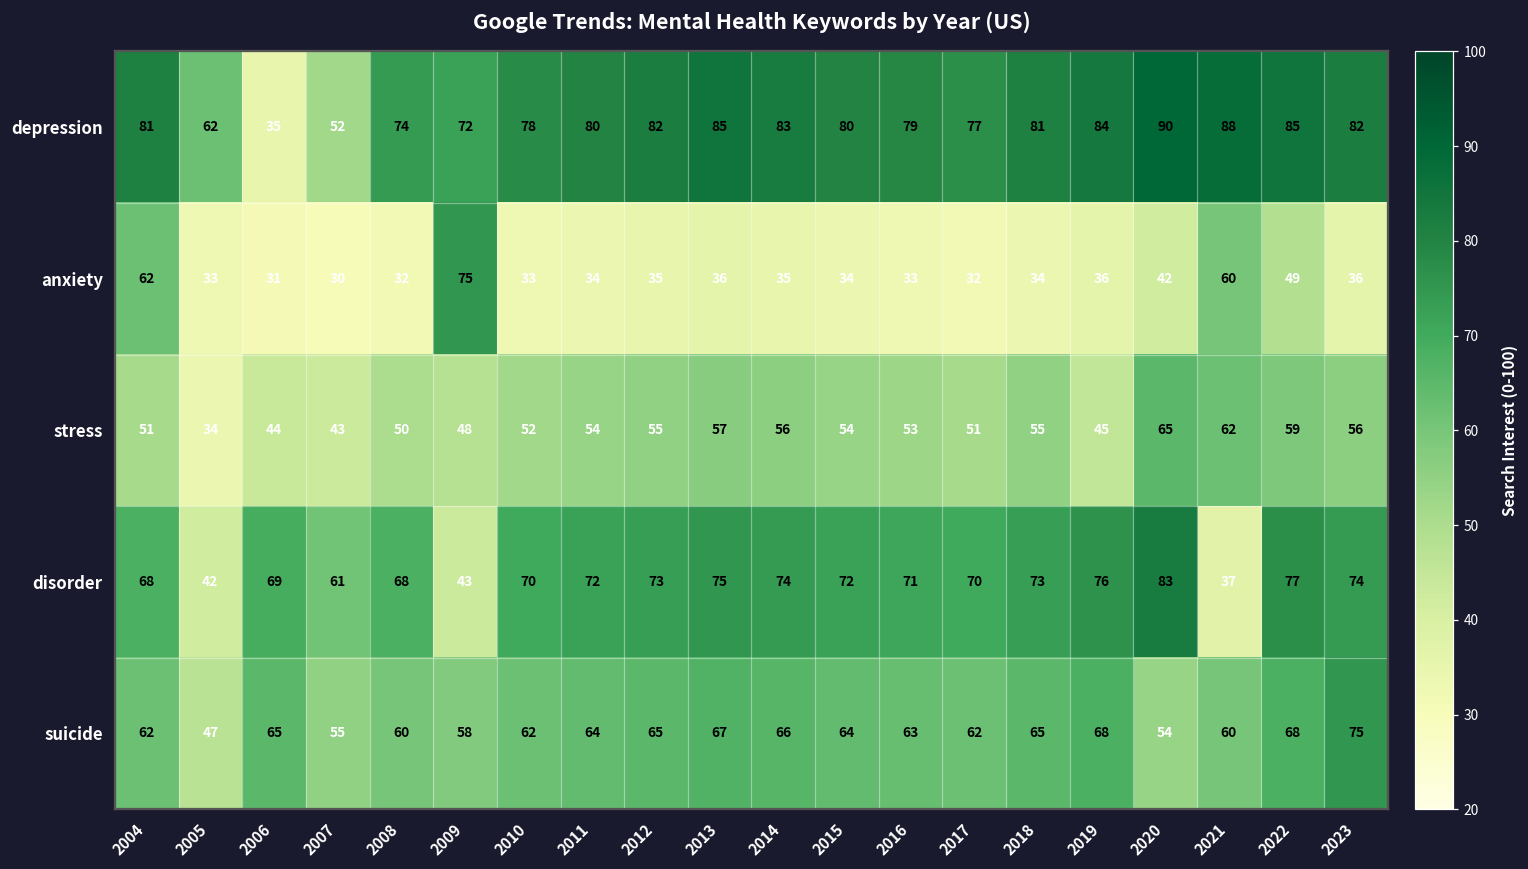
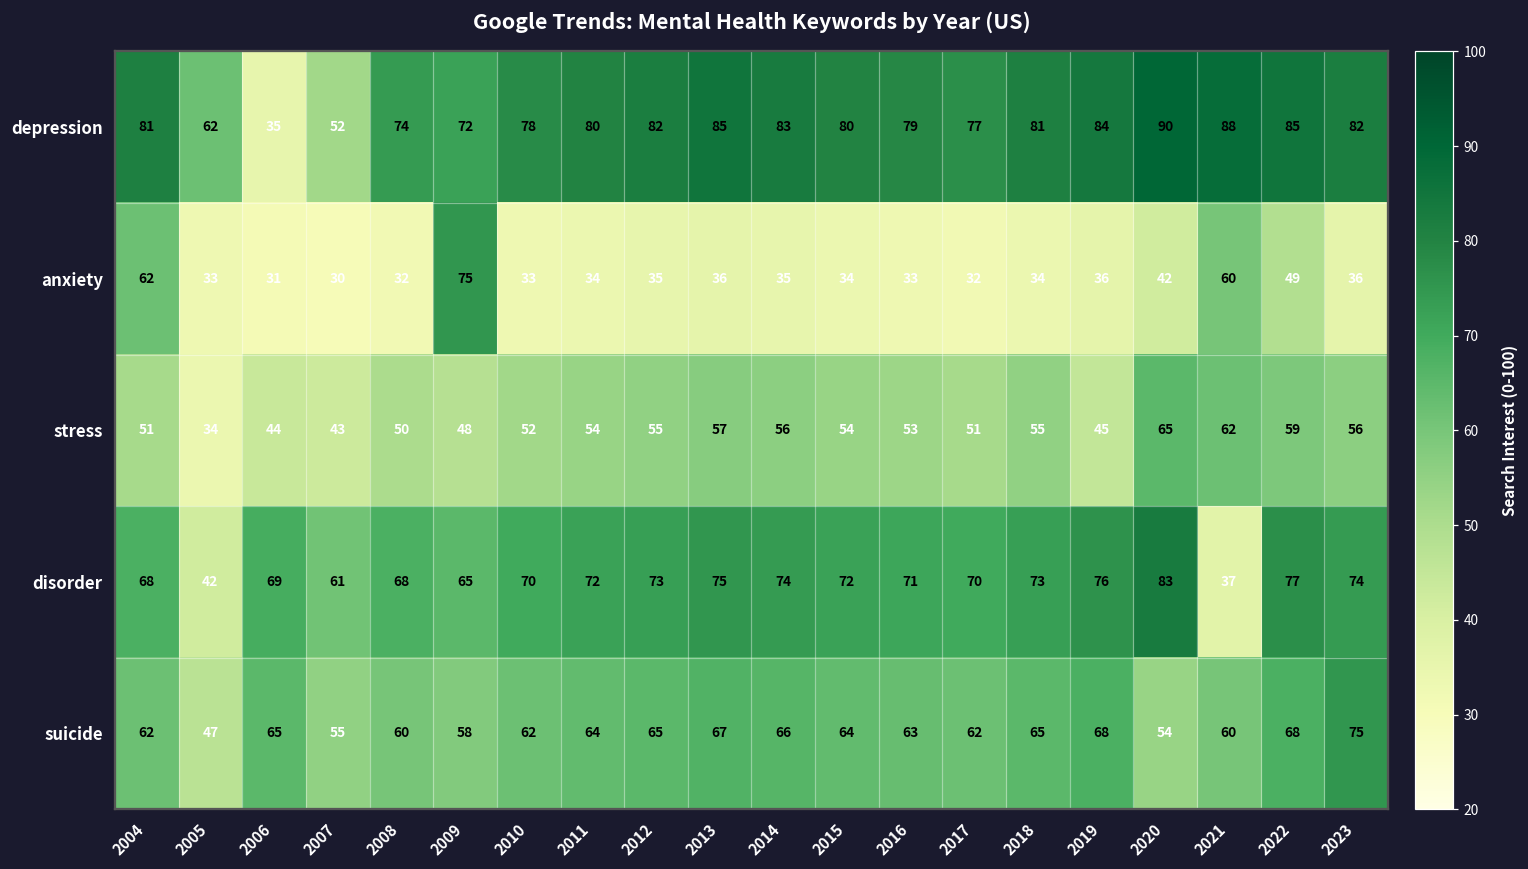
  {
    "depression": {
      "2004": 81,
      "2005": 62,
      "2006": 35,
      "2007": 52,
      "2008": 74,
      "2009": 72,
      "2010": 78,
      "2011": 80,
      "2012": 82,
      "2013": 85,
      "2014": 83,
      "2015": 80,
      "2016": 79,
      "2017": 77,
      "2018": 81,
      "2019": 84,
      "2020": 90,
      "2021": 88,
      "2022": 85,
      "2023": 82
    },
    "anxiety": {
      "2004": 62,
      "2005": 33,
      "2006": 31,
      "2007": 30,
      "2008": 32,
      "2009": 75,
      "2010": 33,
      "2011": 34,
      "2012": 35,
      "2013": 36,
      "2014": 35,
      "2015": 34,
      "2016": 33,
      "2017": 32,
      "2018": 34,
      "2019": 36,
      "2020": 42,
      "2021": 60,
      "2022": 49,
      "2023": 36
    },
    "stress": {
      "2004": 51,
      "2005": 34,
      "2006": 44,
      "2007": 43,
      "2008": 50,
      "2009": 48,
      "2010": 52,
      "2011": 54,
      "2012": 55,
      "2013": 57,
      "2014": 56,
      "2015": 54,
      "2016": 53,
      "2017": 51,
      "2018": 55,
      "2019": 45,
      "2020": 65,
      "2021": 62,
      "2022": 59,
      "2023": 56
    },
    "disorder": {
      "2004": 68,
      "2005": 42,
      "2006": 69,
      "2007": 61,
      "2008": 68,
-     "2009": 43,
+     "2009": 65,
      "2010": 70,
      "2011": 72,
      "2012": 73,
      "2013": 75,
      "2014": 74,
      "2015": 72,
      "2016": 71,
      "2017": 70,
      "2018": 73,
      "2019": 76,
      "2020": 83,
      "2021": 37,
      "2022": 77,
      "2023": 74
    },
    "suicide": {
      "2004": 62,
      "2005": 47,
      "2006": 65,
      "2007": 55,
      "2008": 60,
      "2009": 58,
      "2010": 62,
      "2011": 64,
      "2012": 65,
      "2013": 67,
      "2014": 66,
      "2015": 64,
      "2016": 63,
      "2017": 62,
      "2018": 65,
      "2019": 68,
      "2020": 54,
      "2021": 60,
      "2022": 68,
      "2023": 75
    }
  }
